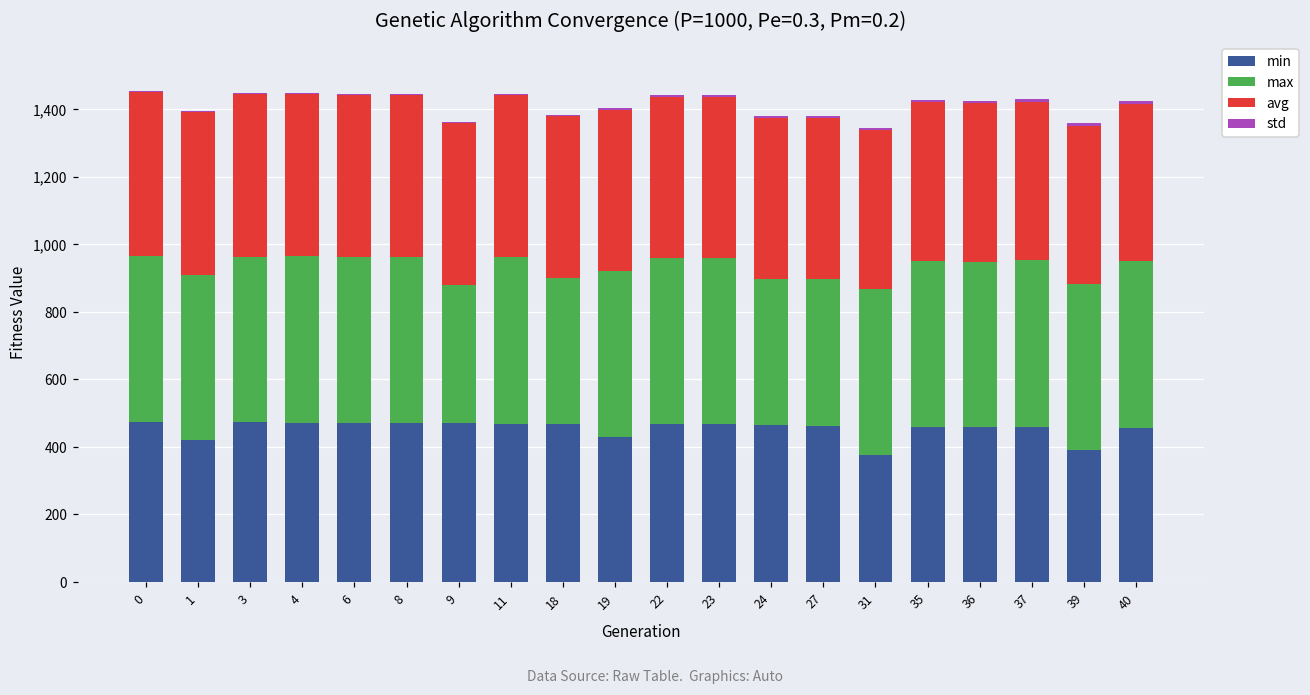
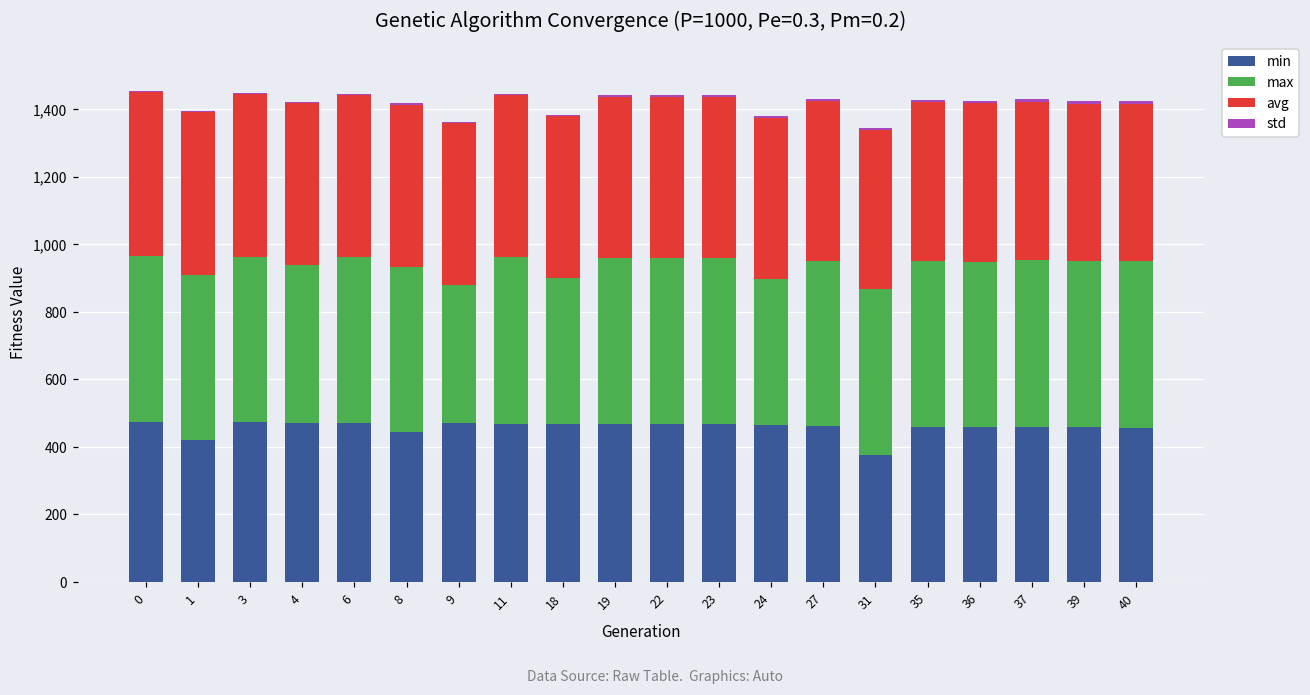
  {
    "min": {
      "0": 470,
      "1": 420,
      "3": 470,
      "4": 470,
      "6": 470,
-     "8": 470,
+     "8": 440,
      "9": 470,
      "11": 470,
      "18": 470,
-     "19": 430,
+     "19": 470,
      "22": 470,
      "23": 470,
      "24": 460,
      "27": 460,
      "31": 380,
      "35": 460,
      "36": 460,
      "37": 460,
-     "39": 390,
+     "39": 460,
      "40": 460
    },
    "max": {
      "0": 490,
      "1": 490,
      "3": 490,
-     "4": 490,
+     "4": 470,
      "6": 490,
      "8": 490,
      "9": 410,
      "11": 490,
      "18": 430,
      "19": 490,
      "22": 490,
      "23": 490,
      "24": 430,
-     "27": 440,
+     "27": 490,
      "31": 490,
      "35": 490,
      "36": 490,
      "37": 490,
      "39": 490,
      "40": 490
    },
    "avg": {
      "0": 480,
      "1": 480,
      "3": 480,
      "4": 480,
      "6": 480,
      "8": 480,
      "9": 480,
      "11": 480,
      "18": 480,
      "19": 480,
      "22": 480,
      "23": 480,
      "24": 480,
      "27": 470,
      "31": 470,
      "35": 470,
      "36": 470,
      "37": 470,
      "39": 470,
      "40": 470
    },
    "std": {
      "39": 10,
      "40": 10
    }
  }
